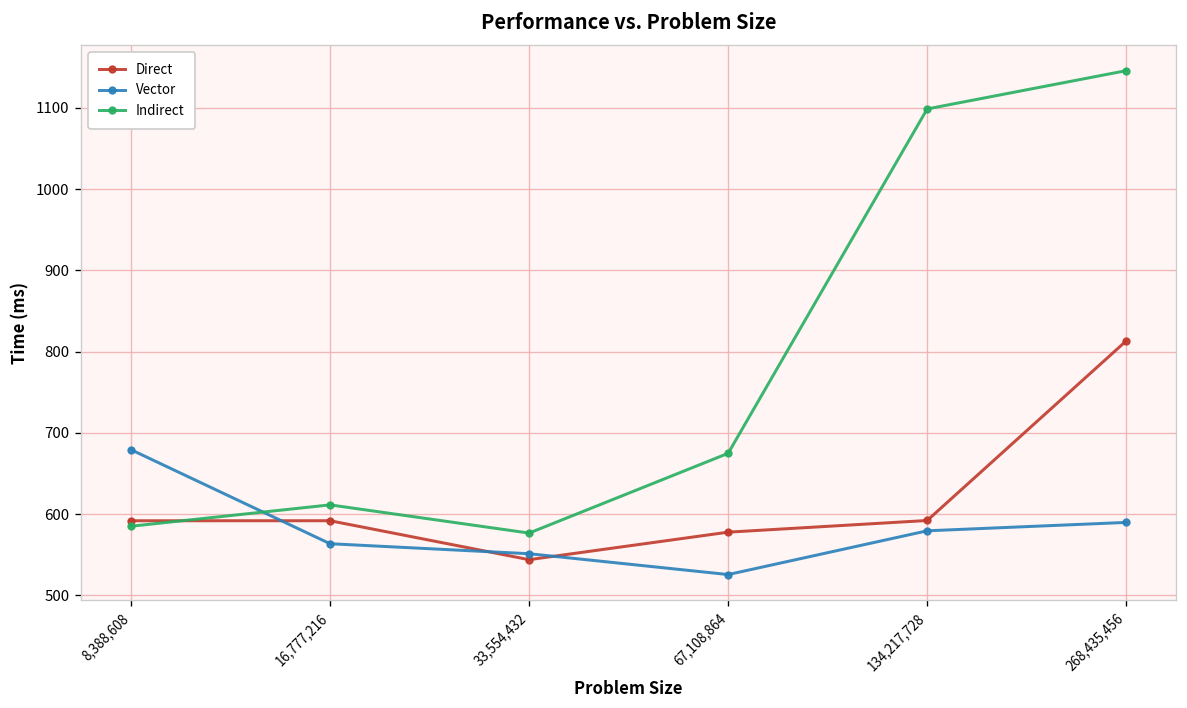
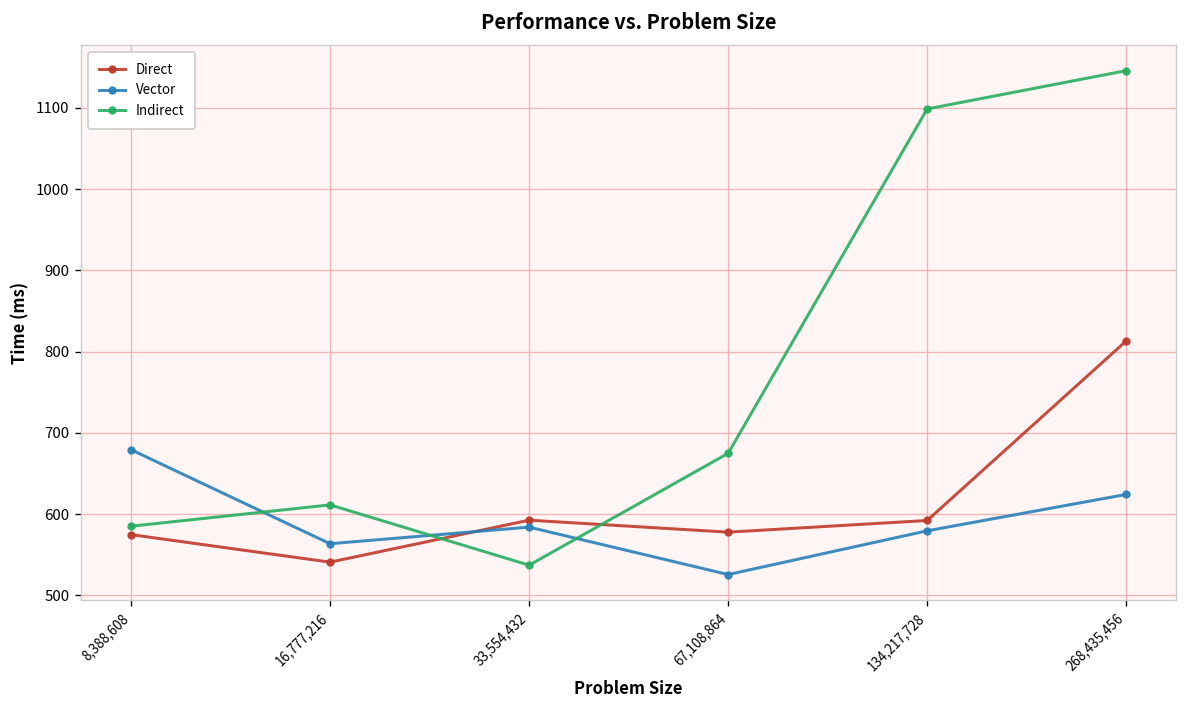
  {
    "Direct": {
-     "8,388,608": 590,
-     "16,777,216": 590,
-     "33,554,432": 540,
+     "8,388,608": 570,
+     "16,777,216": 540,
+     "33,554,432": 590,
      "67,108,864": 580,
      "134,217,728": 590,
      "268,435,456": 810
    },
    "Vector": {
      "8,388,608": 680,
      "16,777,216": 560,
-     "33,554,432": 550,
+     "33,554,432": 580,
      "67,108,864": 530,
      "134,217,728": 580,
-     "268,435,456": 590
+     "268,435,456": 620
    },
    "Indirect": {
      "8,388,608": 580,
      "16,777,216": 610,
-     "33,554,432": 580,
+     "33,554,432": 540,
      "67,108,864": 670,
      "134,217,728": 1100,
      "268,435,456": 1150
    }
  }
